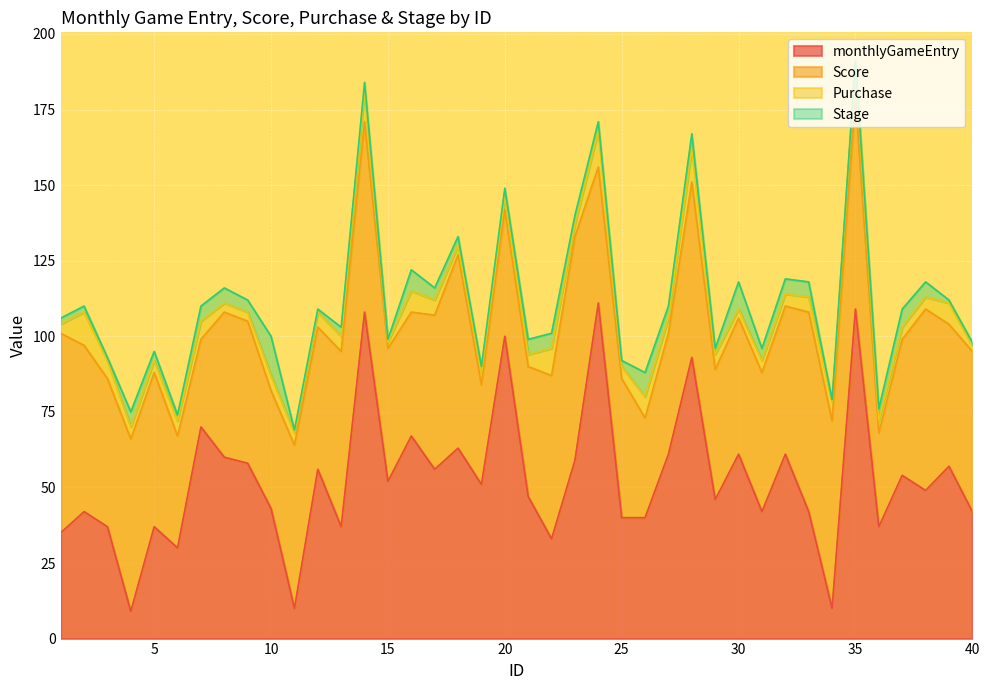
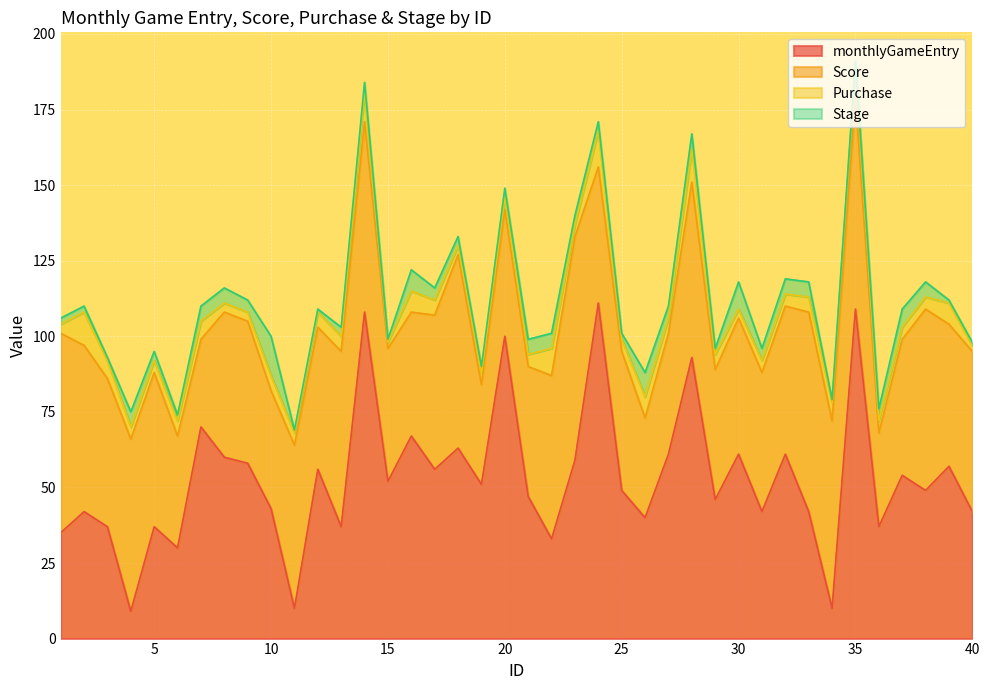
  {
    "monthlyGameEntry": {
      "5": 37,
      "10": 43,
      "15": 52,
      "20": 100,
-     "25": 40,
+     "25": 49,
      "30": 61,
      "35": 109,
      "40": 42
    },
    "Stage": {
      "5": 3,
      "10": 13,
      "15": 1,
      "20": 3,
      "25": 2,
      "30": 9,
      "40": 1
    }
  }
